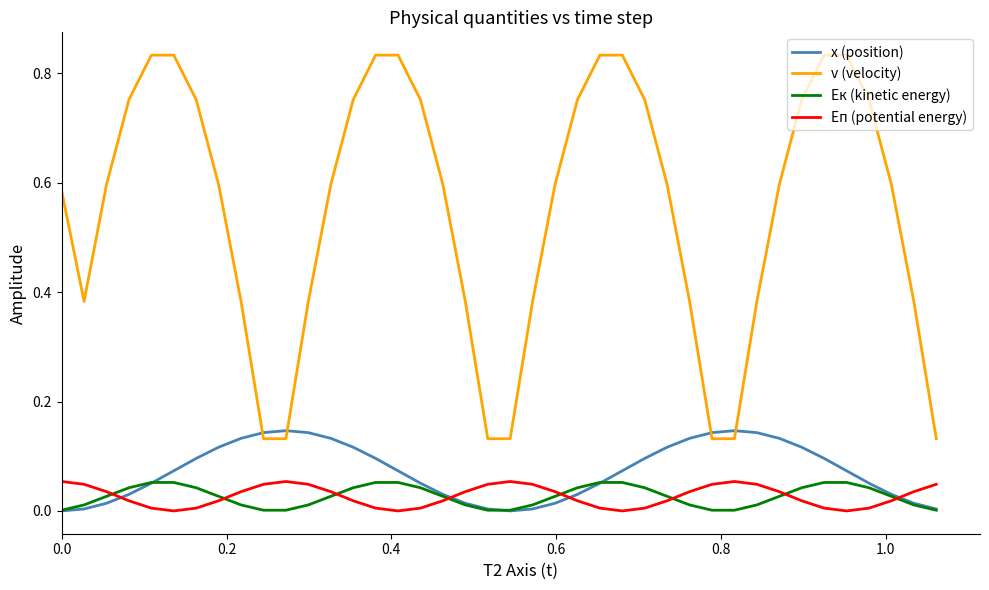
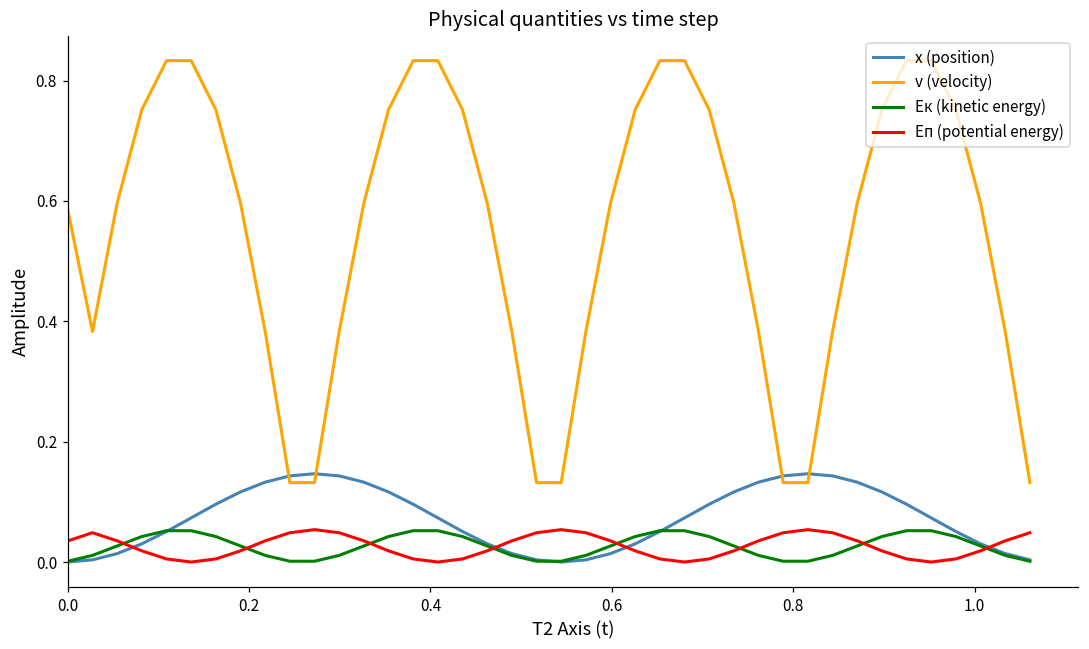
  {
    "v (velocity)": {
      "0.0": 0.58
    },
    "Eп (potential energy)": {
-     "0.0": 0.05
+     "0.0": 0.04
    }
  }
